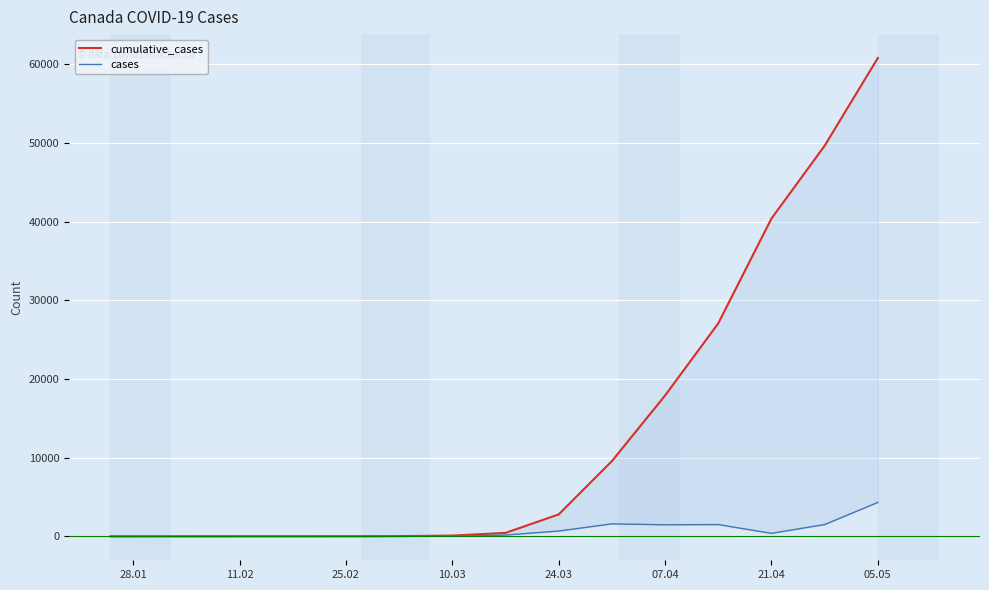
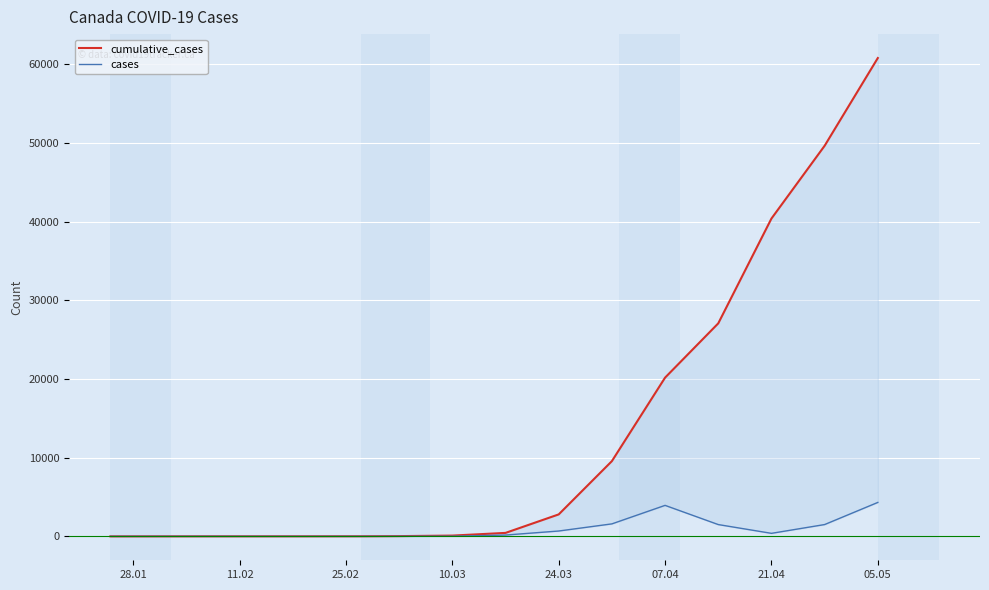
  {
    "cumulative_cases": {
      "24.03": 3000,
-     "07.04": 18000,
+     "07.04": 20000,
      "21.04": 40000,
      "05.05": 61000
    },
    "cases": {
      "24.03": 1000,
-     "07.04": 1000,
+     "07.04": 4000,
      "21.04": 0,
      "05.05": 4000
    }
  }
